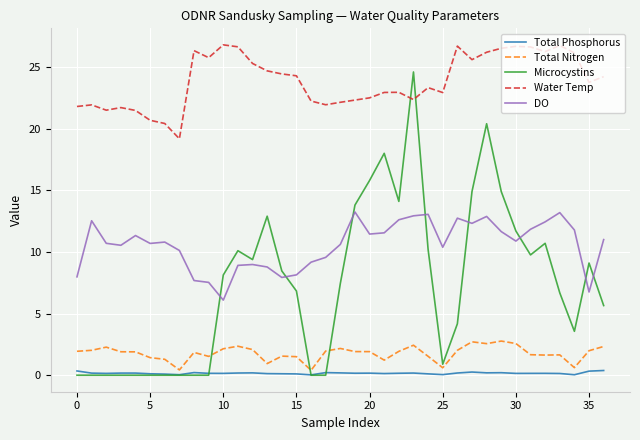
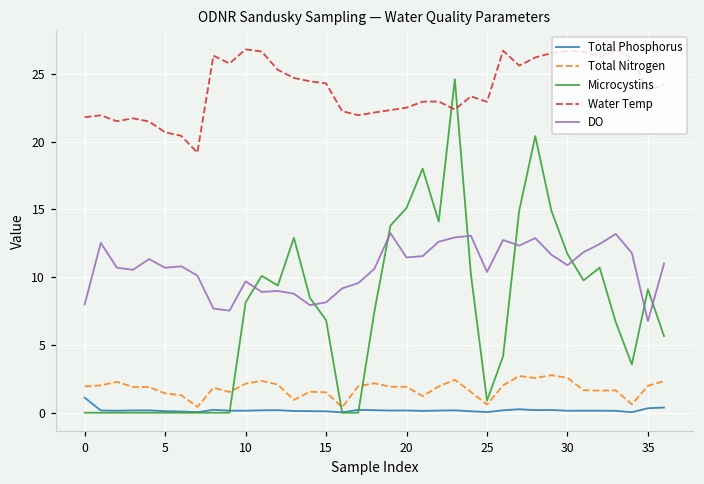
  {
    "Total Phosphorus": {
-     "0": 0.3,
+     "0": 1.1,
      "10": 0.1,
      "15": 0.1,
      "20": 0.2,
      "25": 0.0,
      "30": 0.1,
      "35": 0.3
    },
    "Total Nitrogen": {
      "0": 1.9,
      "5": 1.4,
      "10": 2.1,
      "15": 1.5,
      "20": 1.9,
      "25": 0.6,
      "30": 2.6,
      "35": 2.0
    },
    "Microcystins": {
      "0": 0.0,
      "10": 8.1,
      "15": 6.8,
-     "20": 15.8,
+     "20": 15.1,
      "25": 0.9,
      "30": 11.7,
      "35": 9.1
    },
    "Water Temp": {
      "0": 21.8,
      "5": 20.7,
      "10": 26.8,
      "15": 24.3,
      "20": 22.5,
      "25": 22.9
    },
    "DO": {
      "0": 8.0,
      "5": 10.7,
-     "10": 6.1,
+     "10": 9.7,
      "15": 8.1,
      "20": 11.5,
      "25": 10.4,
      "30": 10.9,
      "35": 6.8
    }
  }
